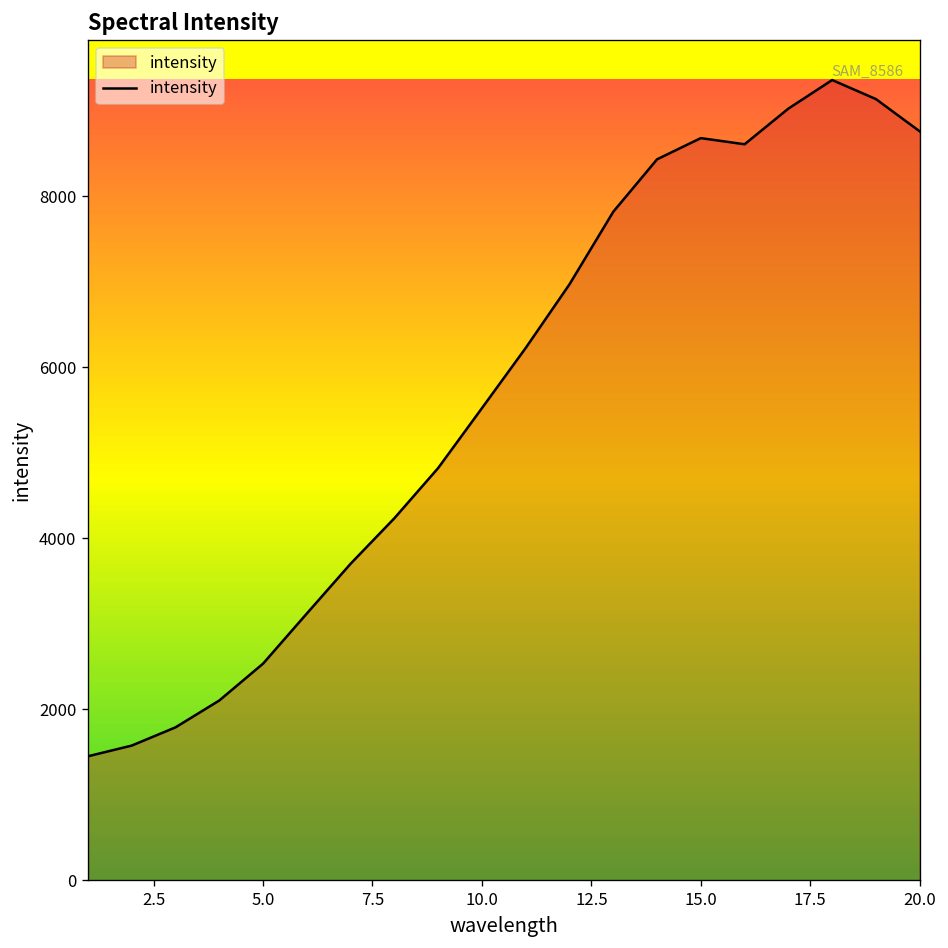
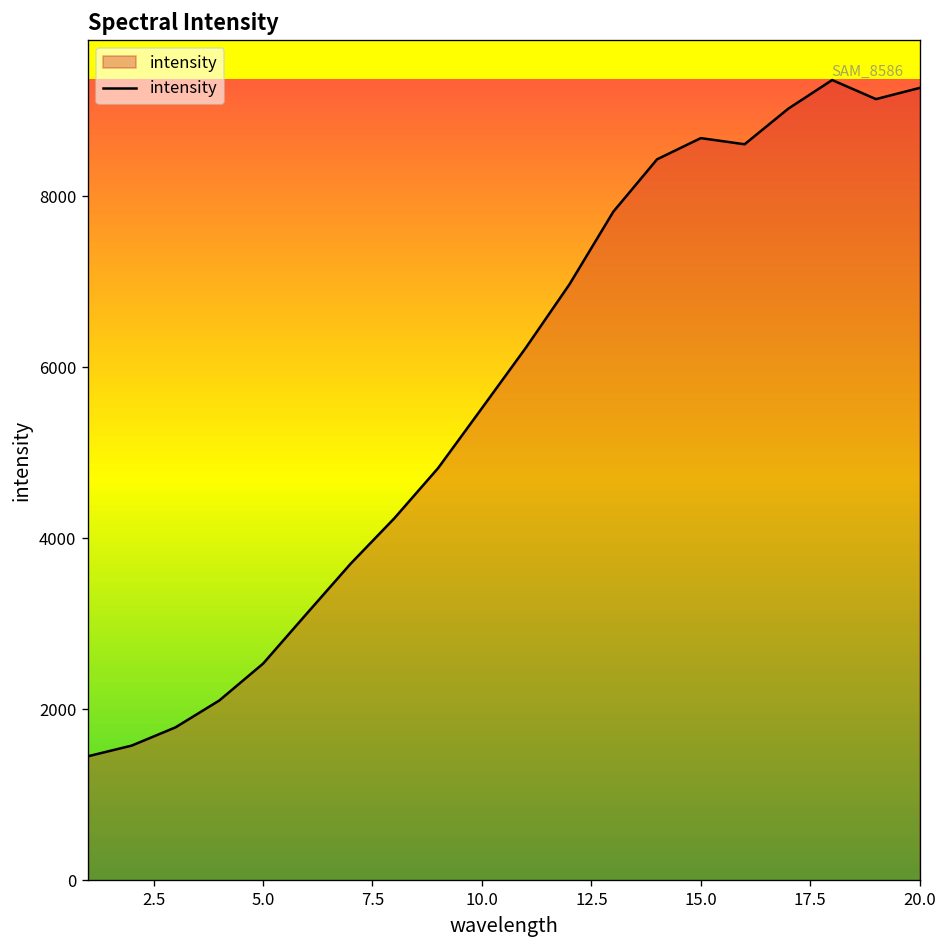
  {
    "5.0": 2500,
    "10.0": 5500,
    "15.0": 8700,
-   "20.0": 8800
+   "20.0": 9300
  }
